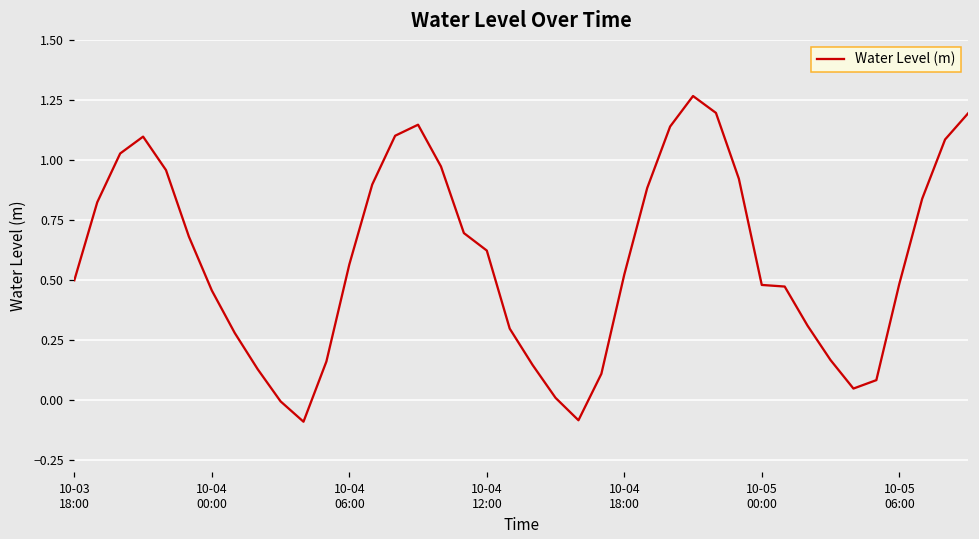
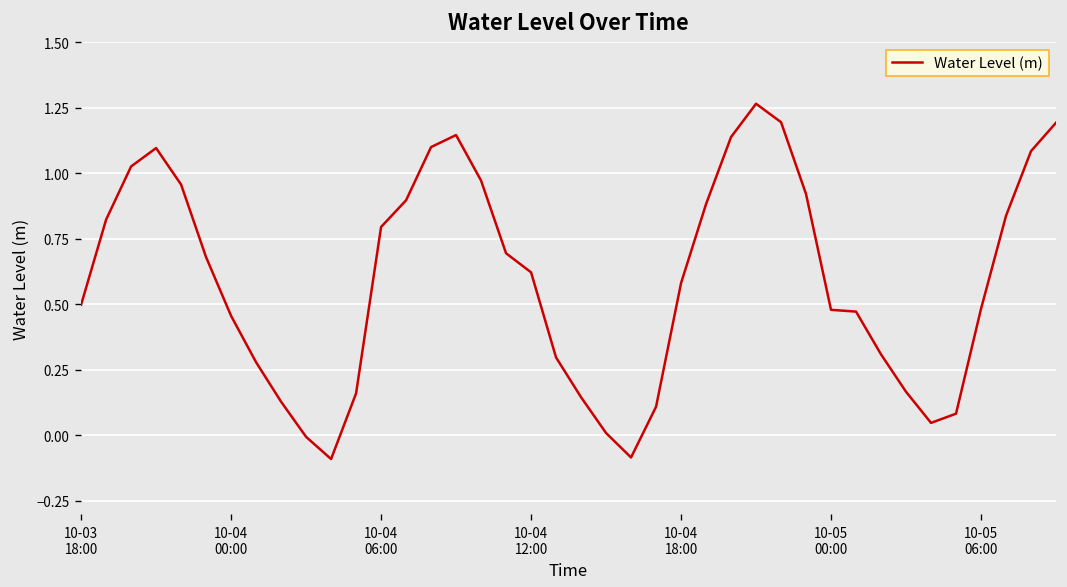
  {
    "10-03 18:00": 0.50,
    "10-04 00:00": 0.46,
-   "10-04 06:00": 0.56,
+   "10-04 06:00": 0.80,
    "10-04 12:00": 0.62,
-   "10-04 18:00": 0.52,
+   "10-04 18:00": 0.58,
    "10-05 00:00": 0.48,
    "10-05 06:00": 0.48
  }
